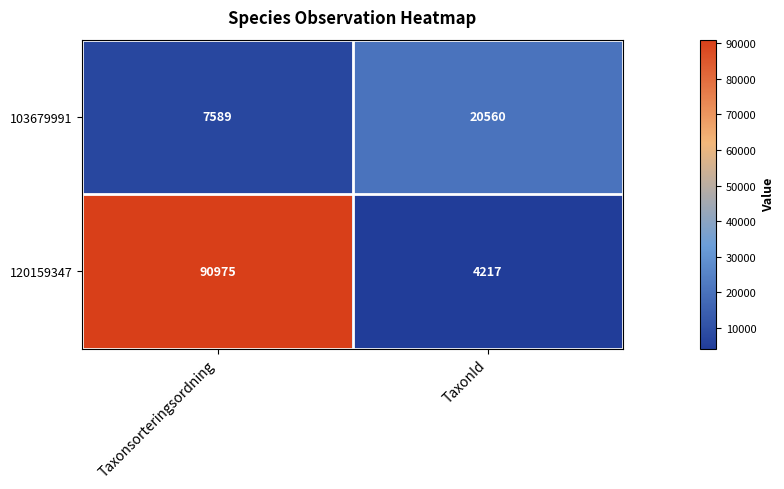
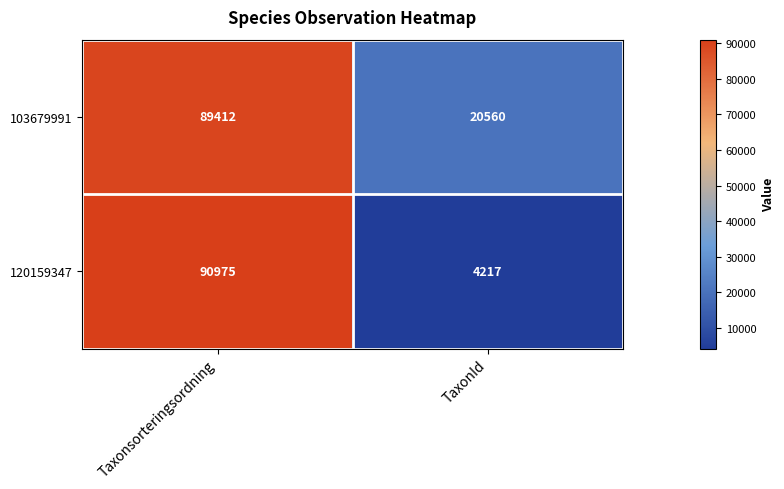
  {
    "103679991": {
-     "Taxonsorteringsordning": 7589,
+     "Taxonsorteringsordning": 89412,
      "TaxonId": 20560
    },
    "120159347": {
      "Taxonsorteringsordning": 90975,
      "TaxonId": 4217
    }
  }
